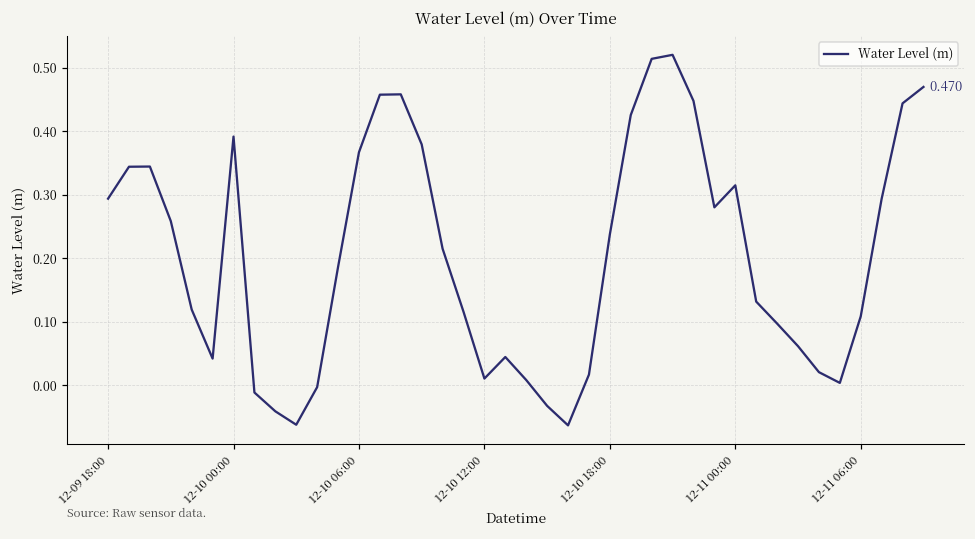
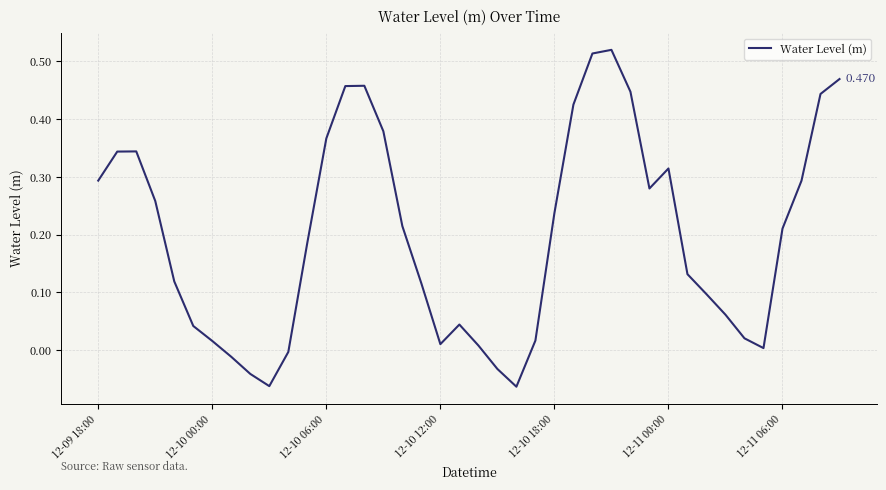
  {
    "12-09 18:00": 0.29,
-   "12-10 00:00": 0.39,
+   "12-10 00:00": 0.02,
    "12-10 06:00": 0.37,
    "12-10 12:00": 0.01,
    "12-10 18:00": 0.24,
    "12-11 00:00": 0.31,
-   "12-11 06:00": 0.11
+   "12-11 06:00": 0.21
  }
